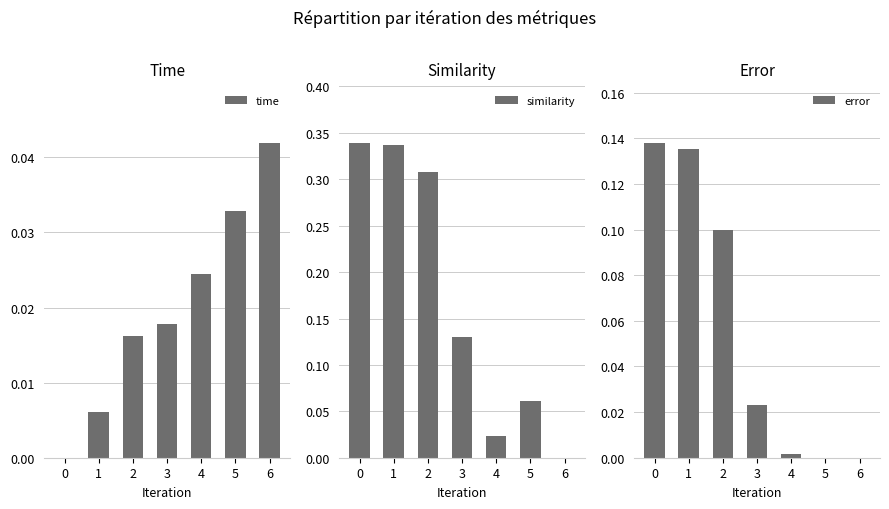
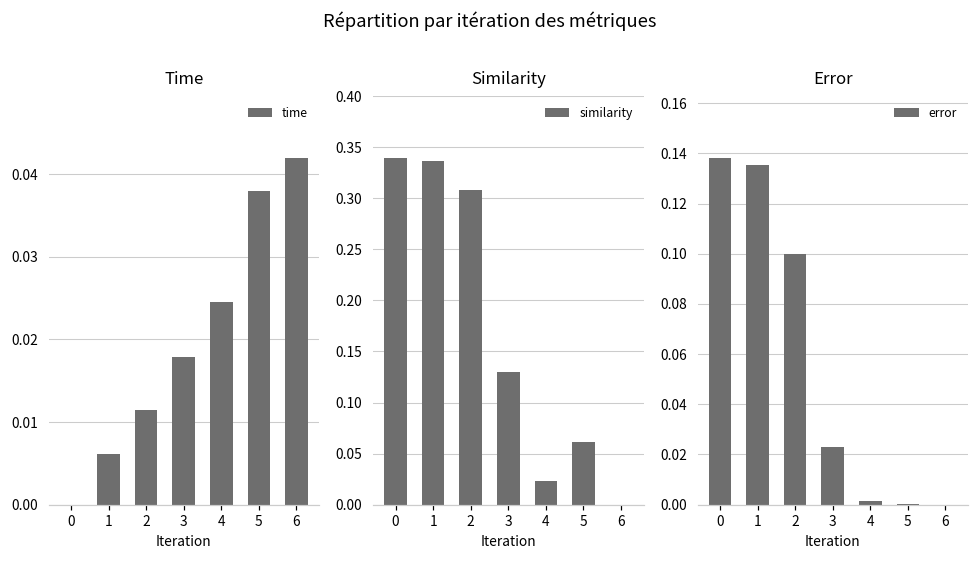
  {
    "Time": {
      "0": 0.000,
      "1": 0.006,
-     "2": 0.016,
+     "2": 0.011,
      "3": 0.018,
      "4": 0.025,
-     "5": 0.033,
+     "5": 0.038,
      "6": 0.042
    },
    "Similarity": {
      "0": 0.34,
      "1": 0.34,
      "2": 0.31,
      "3": 0.13,
      "4": 0.02,
      "5": 0.06
    },
    "Error": {
      "0": 0.138,
      "1": 0.136,
      "2": 0.100,
      "3": 0.023,
      "4": 0.002
    }
  }
